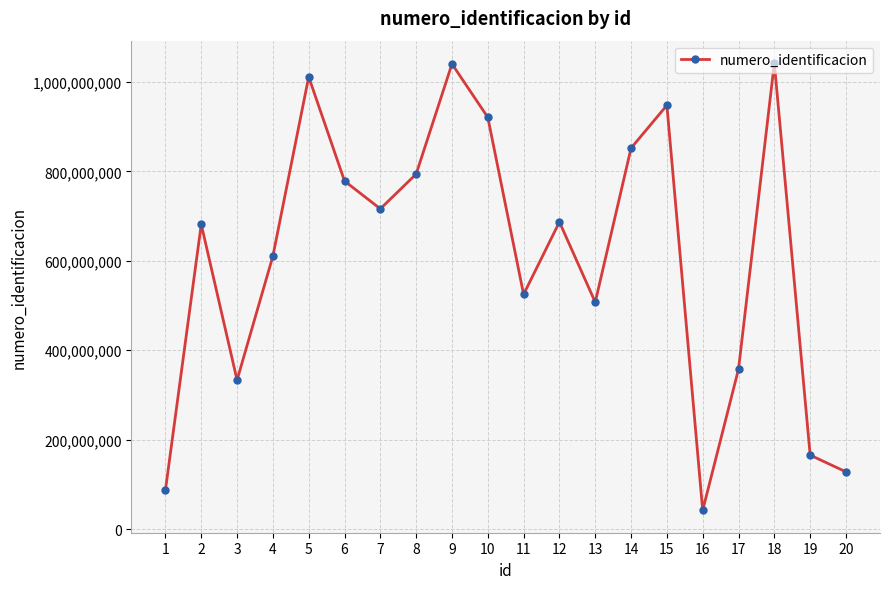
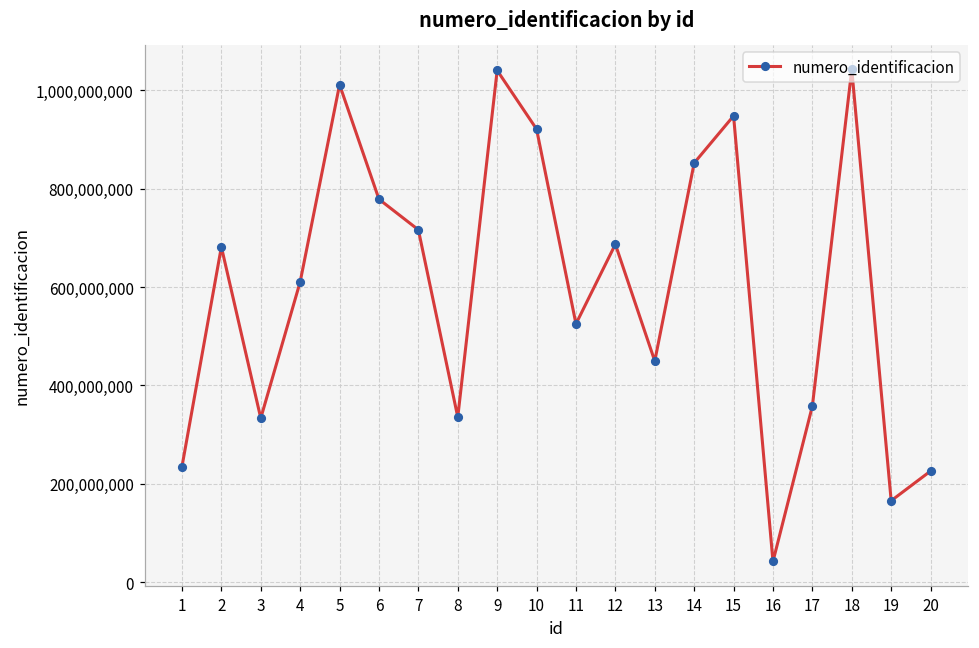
  {
-   "1": "90,000,000",
+   "1": "230,000,000",
    "2": "680,000,000",
    "3": "330,000,000",
    "4": "610,000,000",
    "5": "1,010,000,000",
    "6": "780,000,000",
    "7": "720,000,000",
-   "8": "790,000,000",
+   "8": "340,000,000",
    "9": "1,040,000,000",
    "10": "920,000,000",
    "11": "530,000,000",
    "12": "690,000,000",
-   "13": "510,000,000",
+   "13": "450,000,000",
    "14": "850,000,000",
    "15": "950,000,000",
    "16": "40,000,000",
    "17": "360,000,000",
    "19": "170,000,000",
-   "20": "130,000,000"
+   "20": "230,000,000"
  }
